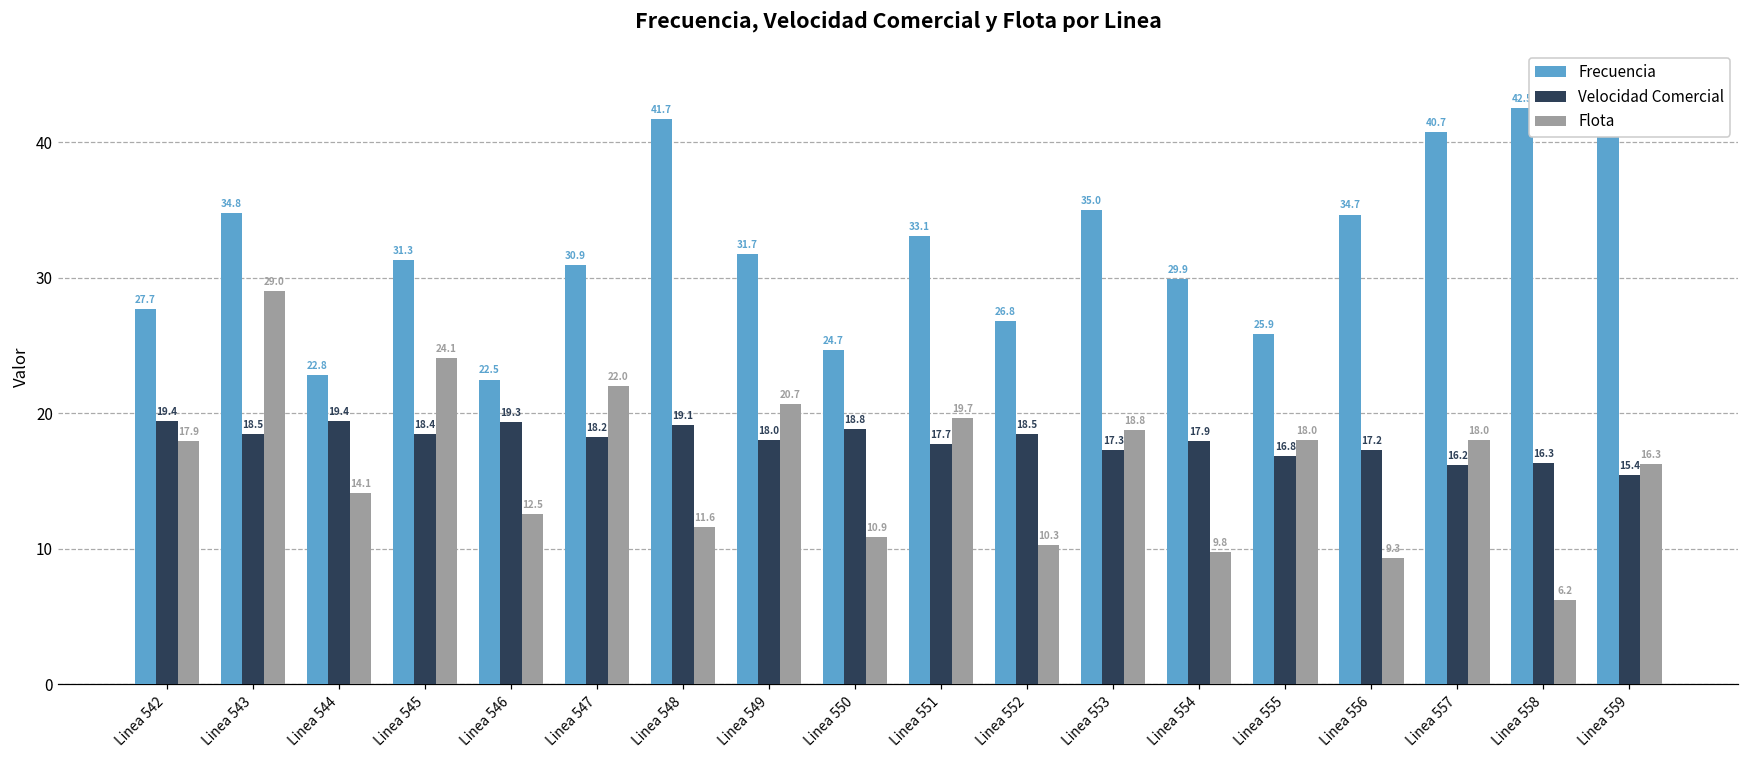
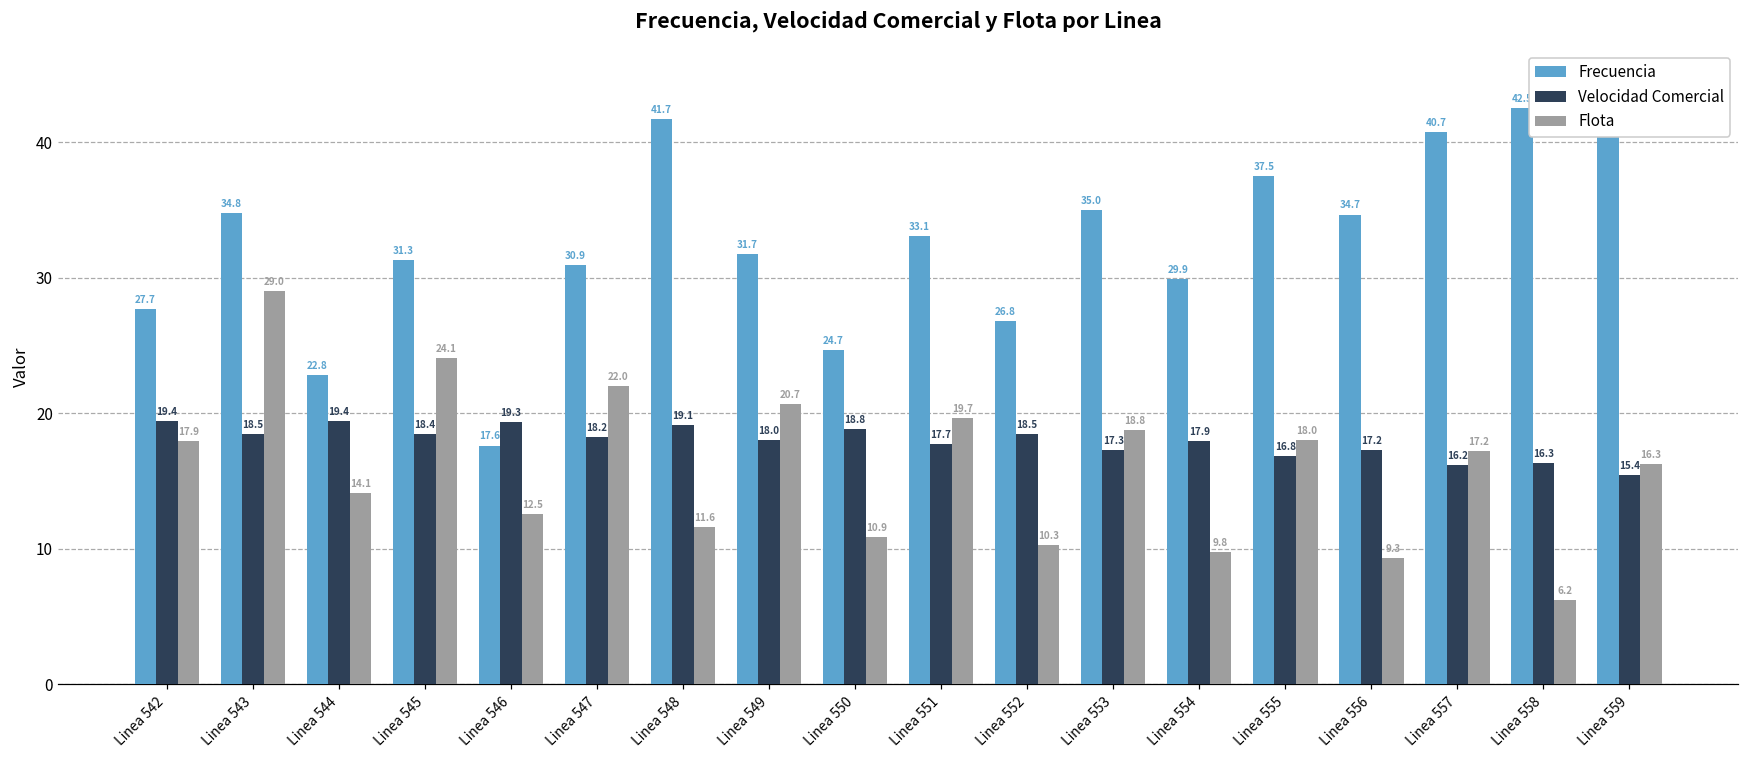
  {
    "Frecuencia": {
      "Linea 542": 27.7,
      "Linea 543": 34.8,
      "Linea 544": 22.8,
      "Linea 545": 31.3,
-     "Linea 546": 22.5,
+     "Linea 546": 17.6,
      "Linea 547": 30.9,
      "Linea 548": 41.7,
      "Linea 549": 31.7,
      "Linea 550": 24.7,
      "Linea 551": 33.1,
      "Linea 552": 26.8,
      "Linea 553": 35.0,
      "Linea 554": 29.9,
-     "Linea 555": 25.9,
+     "Linea 555": 37.5,
      "Linea 556": 34.7,
      "Linea 557": 40.7
    },
    "Velocidad Comercial": {
      "Linea 542": 19.4,
      "Linea 543": 18.5,
      "Linea 544": 19.4,
      "Linea 545": 18.4,
      "Linea 546": 19.3,
      "Linea 547": 18.2,
      "Linea 548": 19.1,
      "Linea 549": 18.0,
      "Linea 550": 18.8,
      "Linea 551": 17.7,
      "Linea 552": 18.5,
      "Linea 553": 17.3,
      "Linea 554": 17.9,
      "Linea 555": 16.8,
      "Linea 556": 17.2,
      "Linea 557": 16.2,
      "Linea 558": 16.3,
      "Linea 559": 15.4
    },
    "Flota": {
      "Linea 542": 17.9,
      "Linea 543": 29.0,
      "Linea 544": 14.1,
      "Linea 545": 24.1,
      "Linea 546": 12.5,
      "Linea 547": 22.0,
      "Linea 548": 11.6,
      "Linea 549": 20.7,
      "Linea 550": 10.9,
      "Linea 551": 19.7,
      "Linea 552": 10.3,
      "Linea 553": 18.8,
      "Linea 554": 9.8,
      "Linea 555": 18.0,
      "Linea 556": 9.3,
-     "Linea 557": 18.0,
+     "Linea 557": 17.2,
      "Linea 558": 6.2,
      "Linea 559": 16.3
    }
  }
